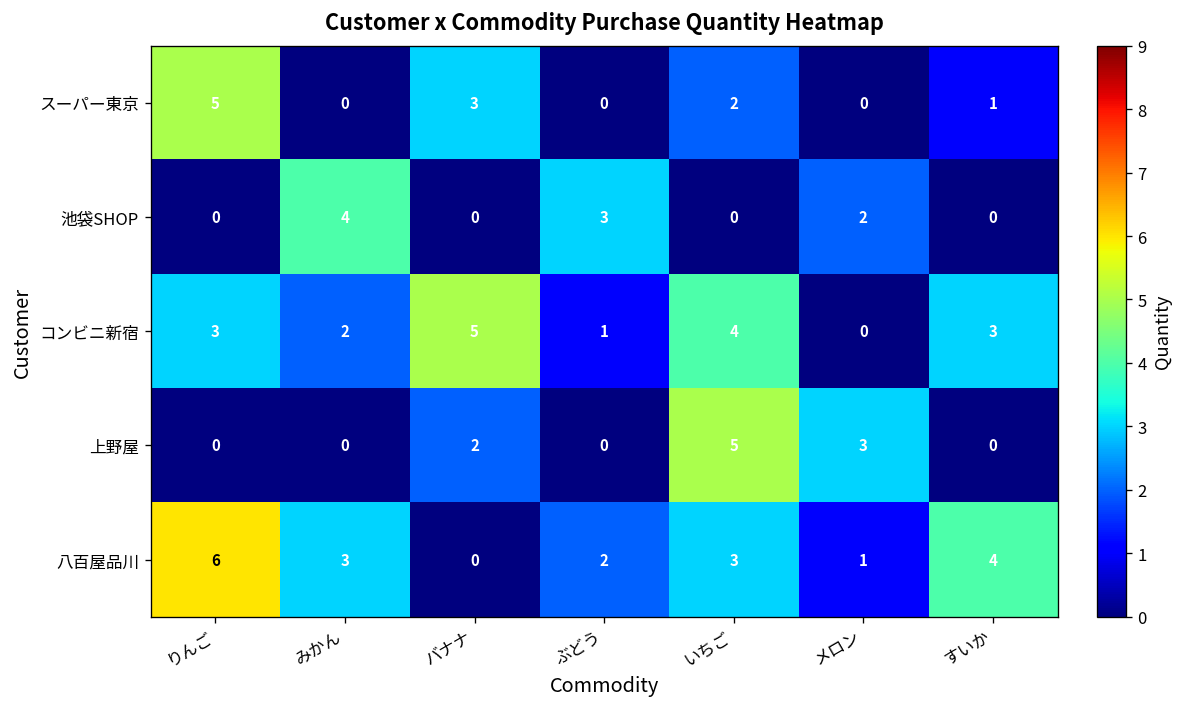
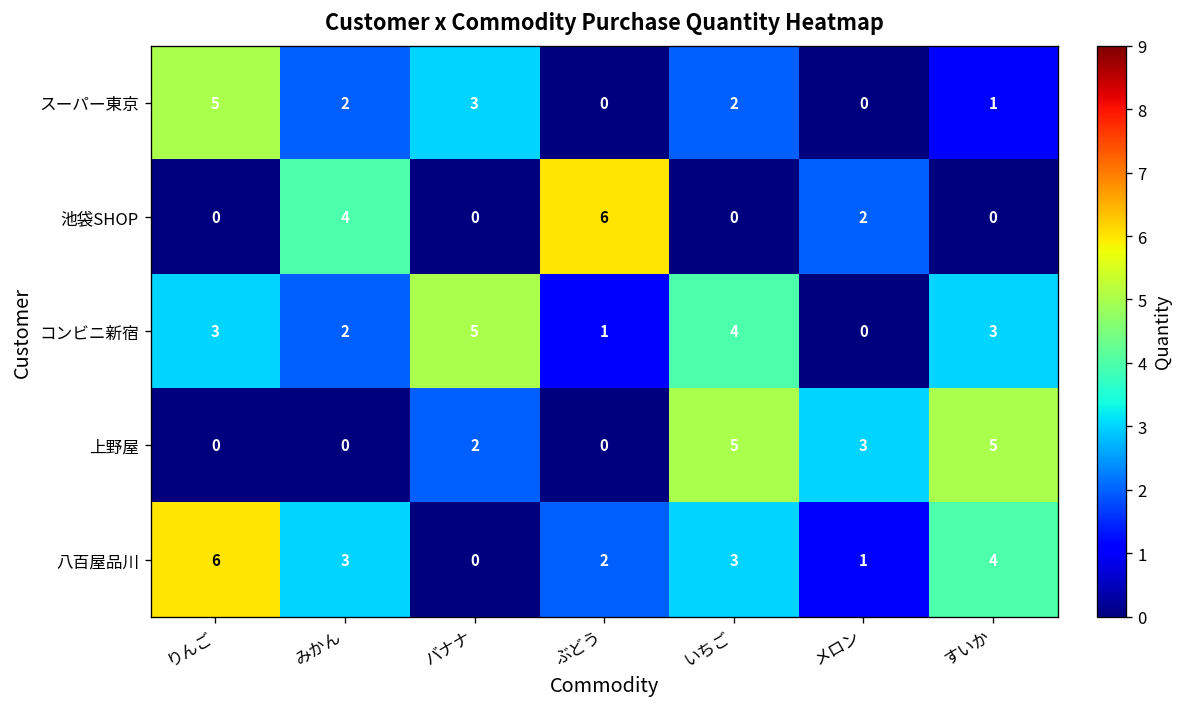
  {
    "スーパー東京": {
      "りんご": 5,
-     "みかん": 0,
+     "みかん": 2,
      "バナナ": 3,
      "ぶどう": 0,
      "いちご": 2,
      "メロン": 0,
      "すいか": 1
    },
    "池袋SHOP": {
      "りんご": 0,
      "みかん": 4,
      "バナナ": 0,
-     "ぶどう": 3,
+     "ぶどう": 6,
      "いちご": 0,
      "メロン": 2,
      "すいか": 0
    },
    "コンビニ新宿": {
      "りんご": 3,
      "みかん": 2,
      "バナナ": 5,
      "ぶどう": 1,
      "いちご": 4,
      "メロン": 0,
      "すいか": 3
    },
    "上野屋": {
      "りんご": 0,
      "みかん": 0,
      "バナナ": 2,
      "ぶどう": 0,
      "いちご": 5,
      "メロン": 3,
-     "すいか": 0
+     "すいか": 5
    },
    "八百屋品川": {
      "りんご": 6,
      "みかん": 3,
      "バナナ": 0,
      "ぶどう": 2,
      "いちご": 3,
      "メロン": 1,
      "すいか": 4
    }
  }
